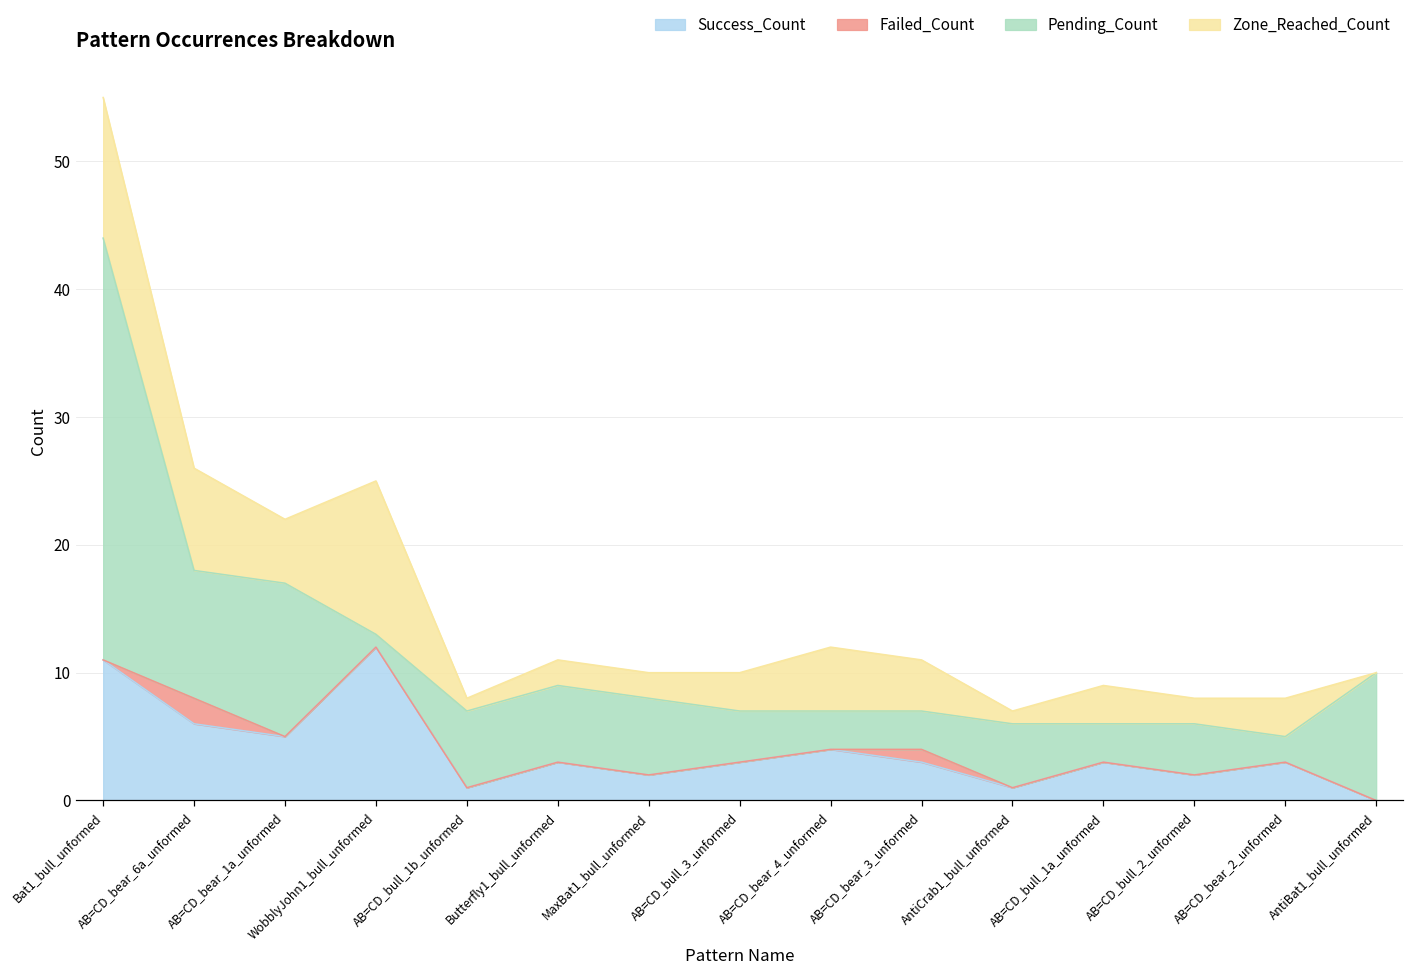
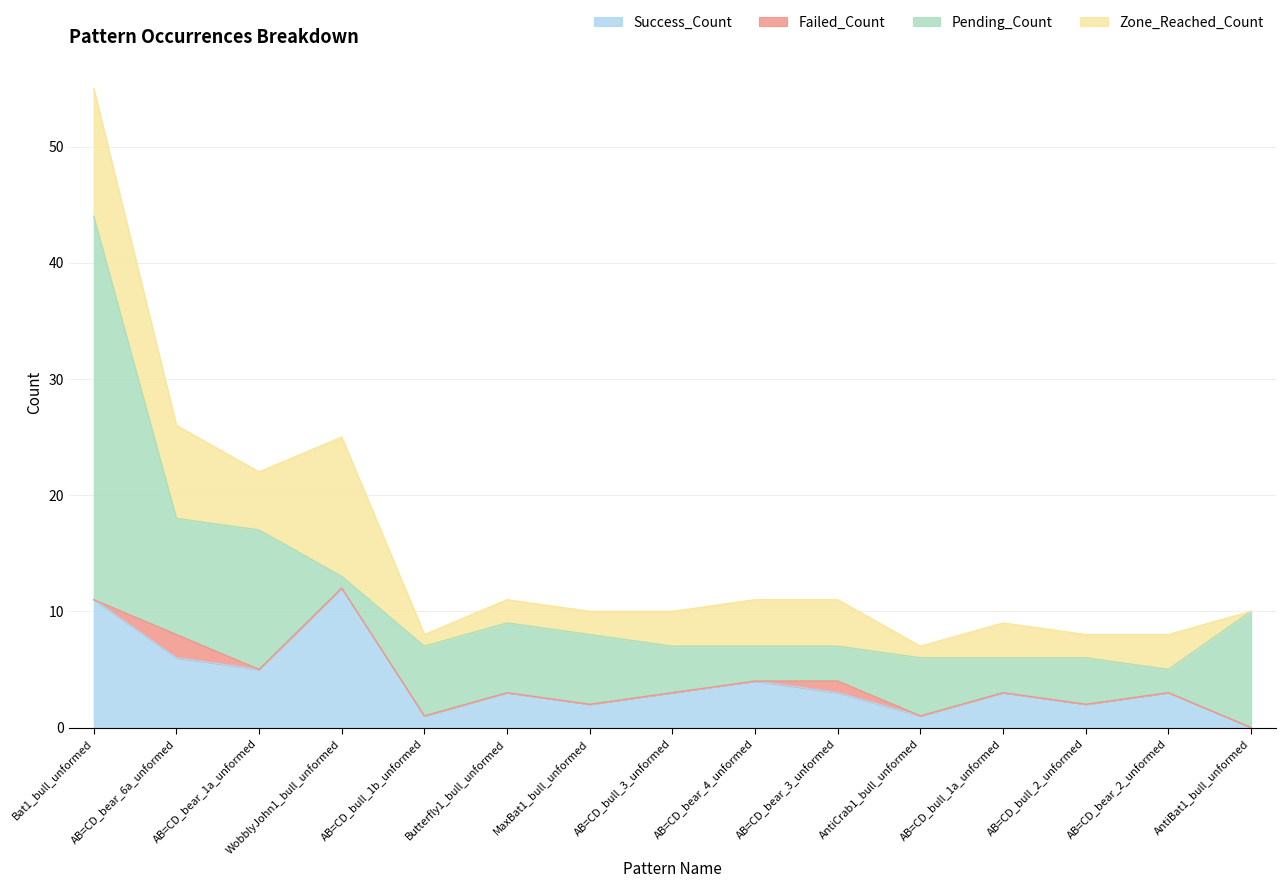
  {
    "Failed_Count": {
      "AB=CD_bear_6a_unformed": 8,
      "AB=CD_bear_3_unformed": 4
    },
    "Zone_Reached_Count": {
      "Bat1_bull_unformed": 11,
      "AB=CD_bear_6a_unformed": 8,
      "AB=CD_bear_1a_unformed": 5,
      "WobblyJohn1_bull_unformed": 12,
      "AB=CD_bull_1b_unformed": 1,
      "Butterfly1_bull_unformed": 2,
      "MaxBat1_bull_unformed": 2,
      "AB=CD_bull_3_unformed": 3,
-     "AB=CD_bear_4_unformed": 5,
+     "AB=CD_bear_4_unformed": 4,
      "AB=CD_bear_3_unformed": 4,
      "AntiCrab1_bull_unformed": 1,
      "AB=CD_bull_1a_unformed": 3,
      "AB=CD_bull_2_unformed": 2,
      "AB=CD_bear_2_unformed": 3
    }
  }
